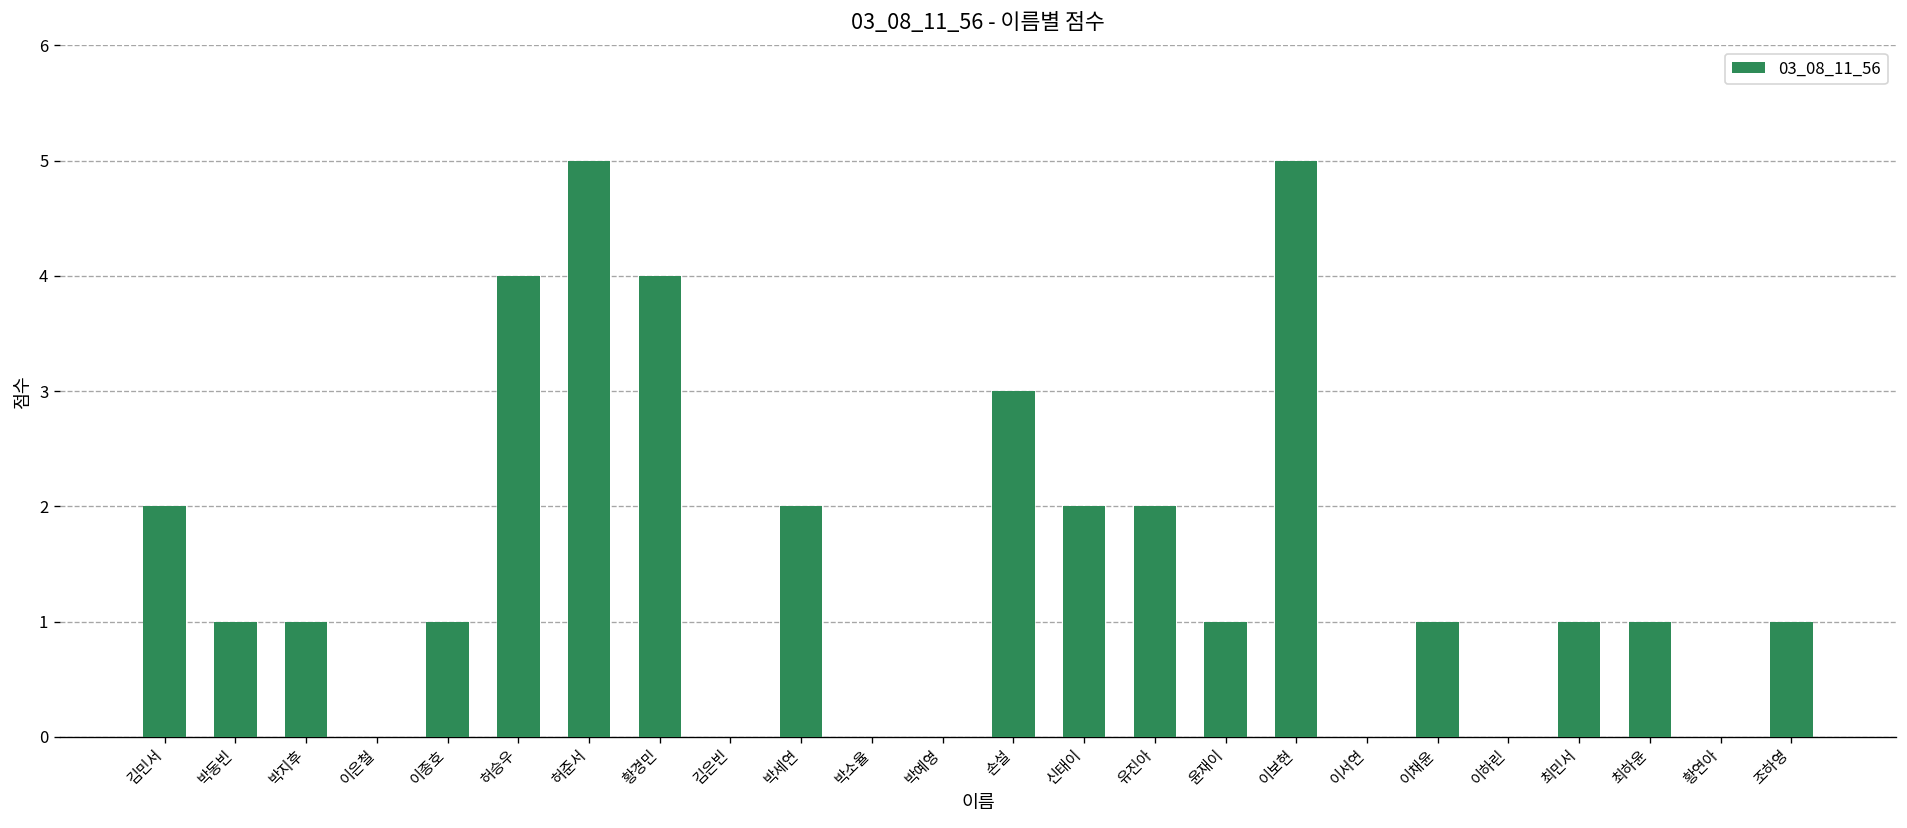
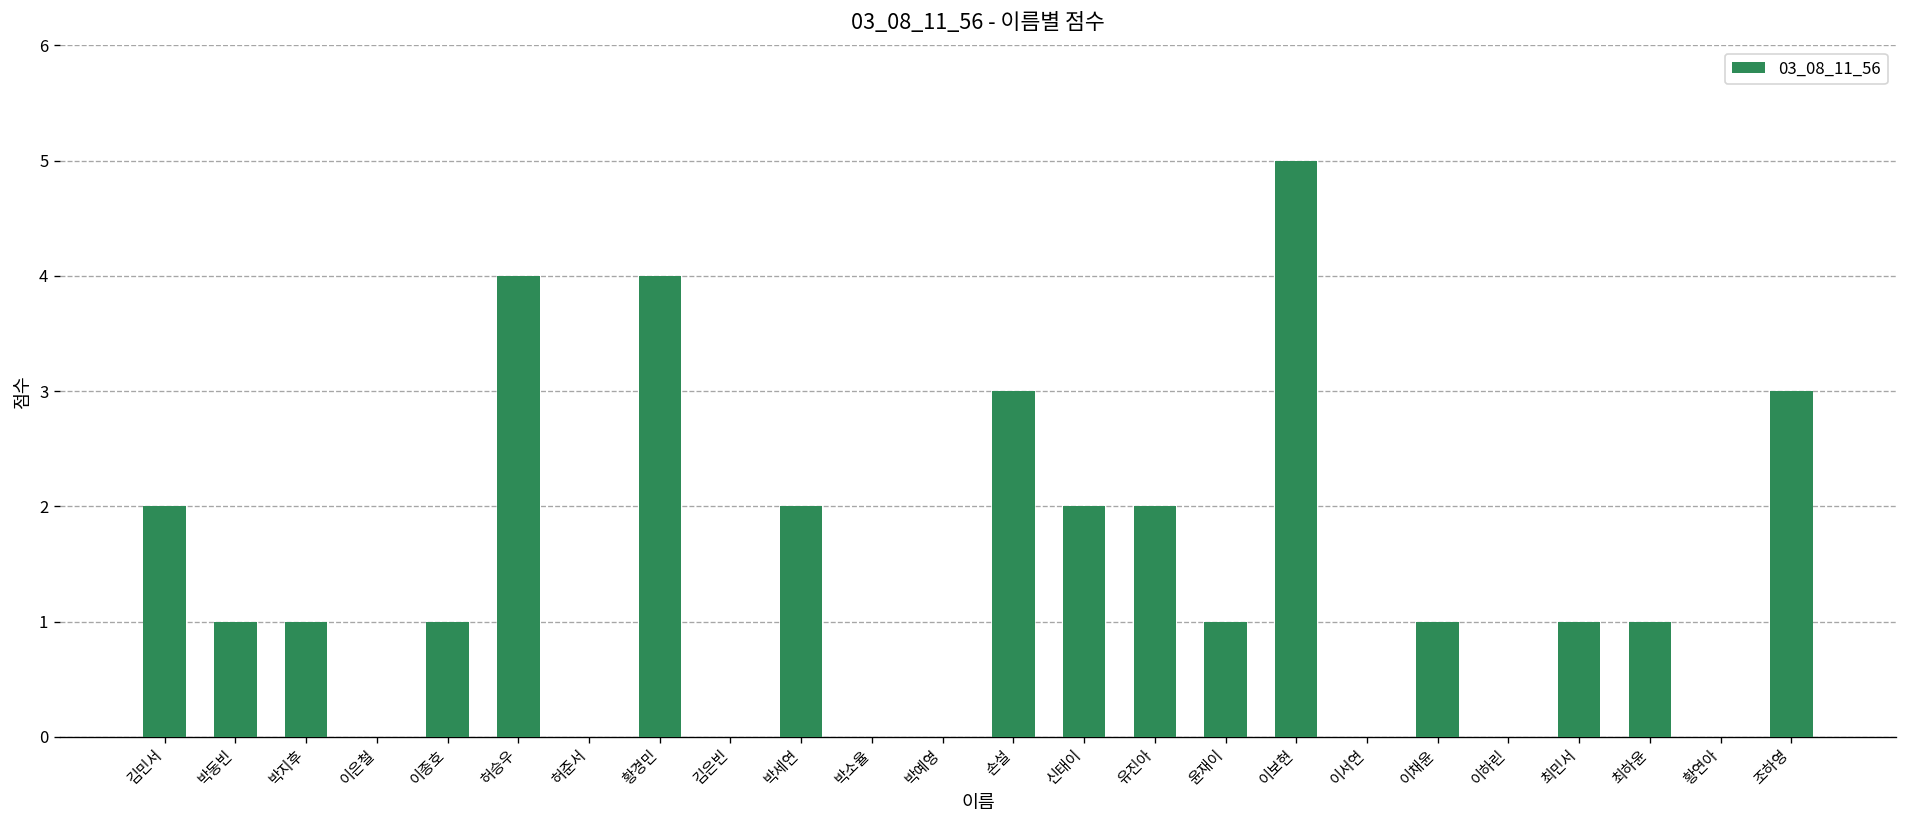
  {
    "김민서": 2,
    "박동빈": 1,
    "박지후": 1,
    "이은철": 0,
    "이종호": 1,
    "허승우": 4,
-   "허준서": 5,
+   "허준서": 0,
    "황경민": 4,
    "김은빈": 0,
    "박세연": 2,
    "박소율": 0,
    "박예영": 0,
    "손설": 3,
    "신태이": 2,
    "유진아": 2,
    "윤재이": 1,
    "이보현": 5,
    "이서연": 0,
    "이채윤": 1,
    "이하린": 0,
    "최민서": 1,
    "최하윤": 1,
    "황연아": 0,
-   "조하영": 1
+   "조하영": 3
  }
